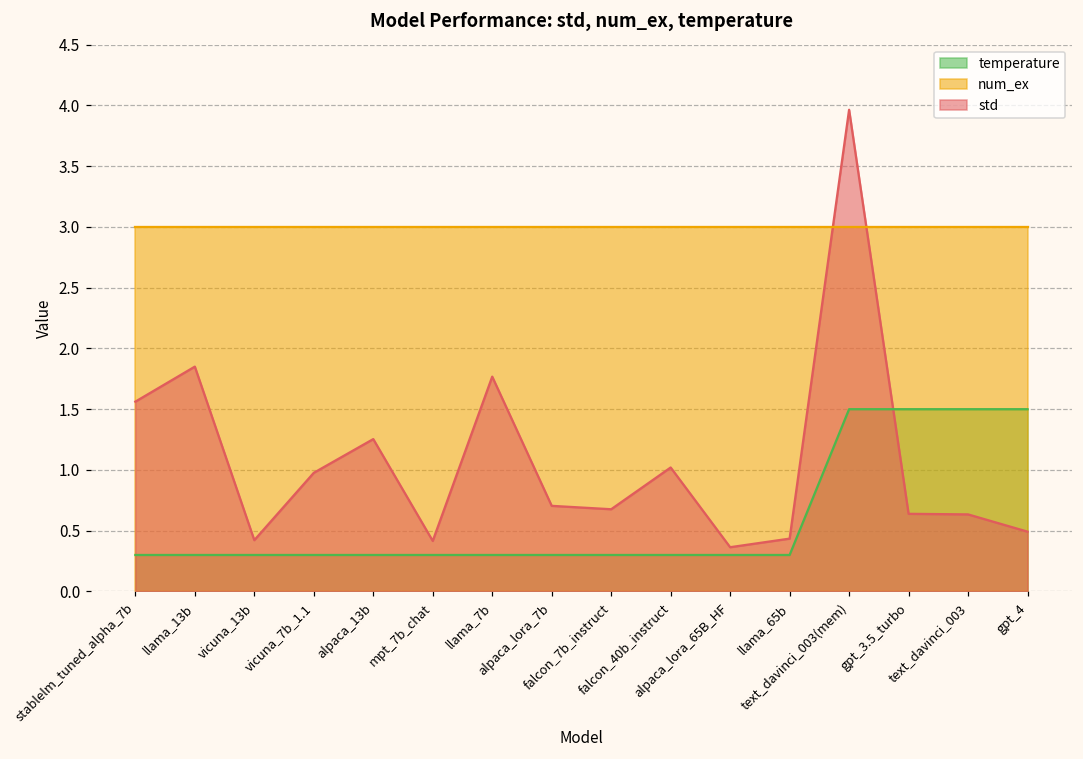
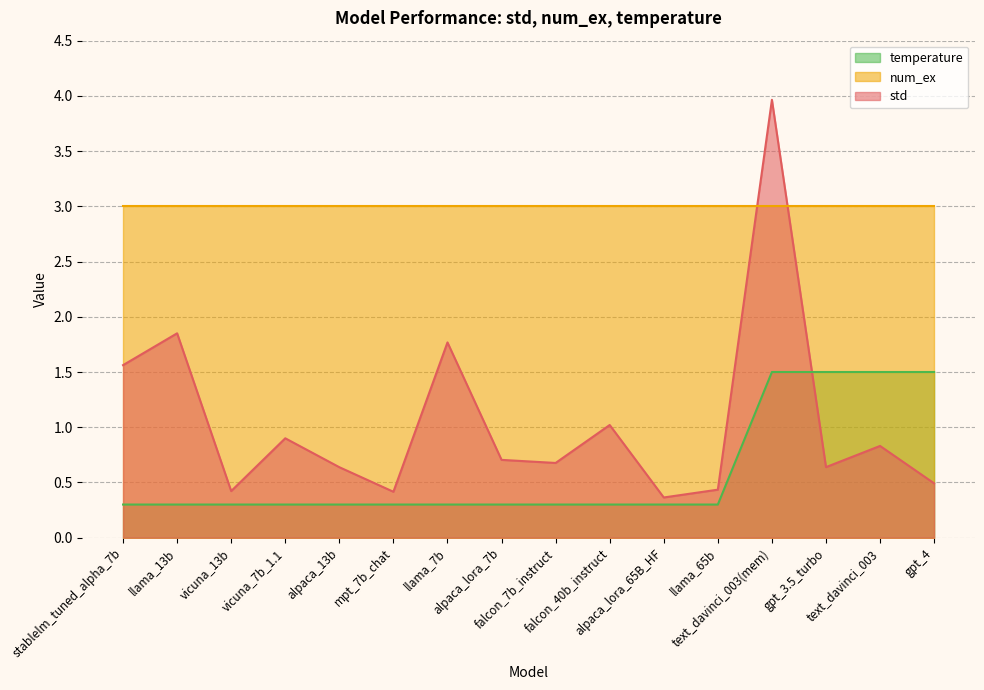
  {
    "temperature": {
      "stablelm_tuned_alpha_7b": 0.30,
      "llama_13b": 0.30,
      "vicuna_13b": 0.30,
      "vicuna_7b_1.1": 0.30,
      "alpaca_13b": 0.30,
      "mpt_7b_chat": 0.30,
      "llama_7b": 0.30,
      "alpaca_lora_7b": 0.30,
      "falcon_7b_instruct": 0.30,
      "falcon_40b_instruct": 0.30,
      "alpaca_lora_65B_HF": 0.30,
      "llama_65b": 0.30,
      "text_davinci_003(mem)": 1.50,
      "gpt_3.5_turbo": 1.50,
      "text_davinci_003": 1.50,
      "gpt_4": 1.50
    },
    "num_ex": {
      "stablelm_tuned_alpha_7b": 3.00,
      "llama_13b": 3.00,
      "vicuna_13b": 3.00,
      "vicuna_7b_1.1": 3.00,
      "alpaca_13b": 3.00,
      "mpt_7b_chat": 3.00,
      "llama_7b": 3.00,
      "alpaca_lora_7b": 3.00,
      "falcon_7b_instruct": 3.00,
      "falcon_40b_instruct": 3.00,
      "alpaca_lora_65B_HF": 3.00,
      "llama_65b": 3.00,
      "text_davinci_003(mem)": 3.00,
      "gpt_3.5_turbo": 3.00,
      "text_davinci_003": 3.00,
      "gpt_4": 3.00
    },
    "std": {
      "stablelm_tuned_alpha_7b": 1.56,
      "llama_13b": 1.85,
      "vicuna_13b": 0.42,
-     "vicuna_7b_1.1": 0.98,
-     "alpaca_13b": 1.25,
+     "vicuna_7b_1.1": 0.90,
+     "alpaca_13b": 0.64,
      "mpt_7b_chat": 0.42,
      "llama_7b": 1.77,
      "alpaca_lora_7b": 0.70,
      "falcon_7b_instruct": 0.68,
      "falcon_40b_instruct": 1.02,
      "alpaca_lora_65B_HF": 0.36,
      "llama_65b": 0.43,
      "text_davinci_003(mem)": 3.96,
      "gpt_3.5_turbo": 0.64,
-     "text_davinci_003": 0.63,
+     "text_davinci_003": 0.83,
      "gpt_4": 0.49
    }
  }
